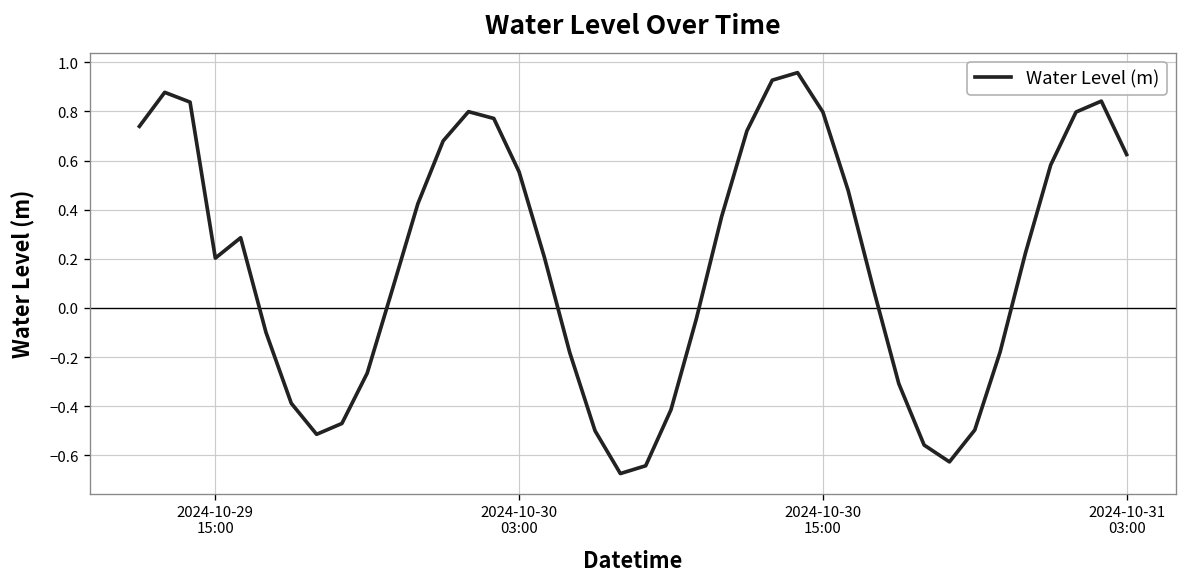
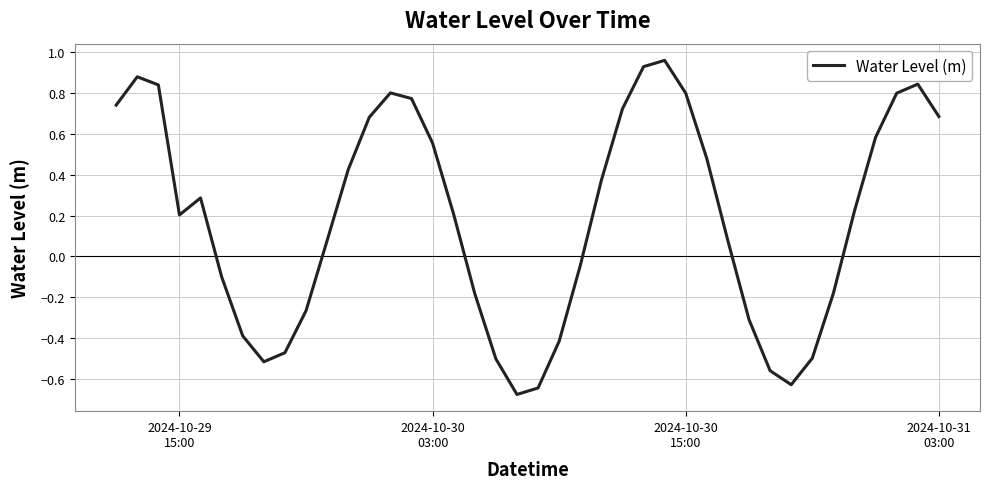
  {
    "2024-10-29 15:00": 0.20,
    "2024-10-30 03:00": 0.55,
    "2024-10-30 15:00": 0.80,
-   "2024-10-31 03:00": 0.62
+   "2024-10-31 03:00": 0.68
  }
